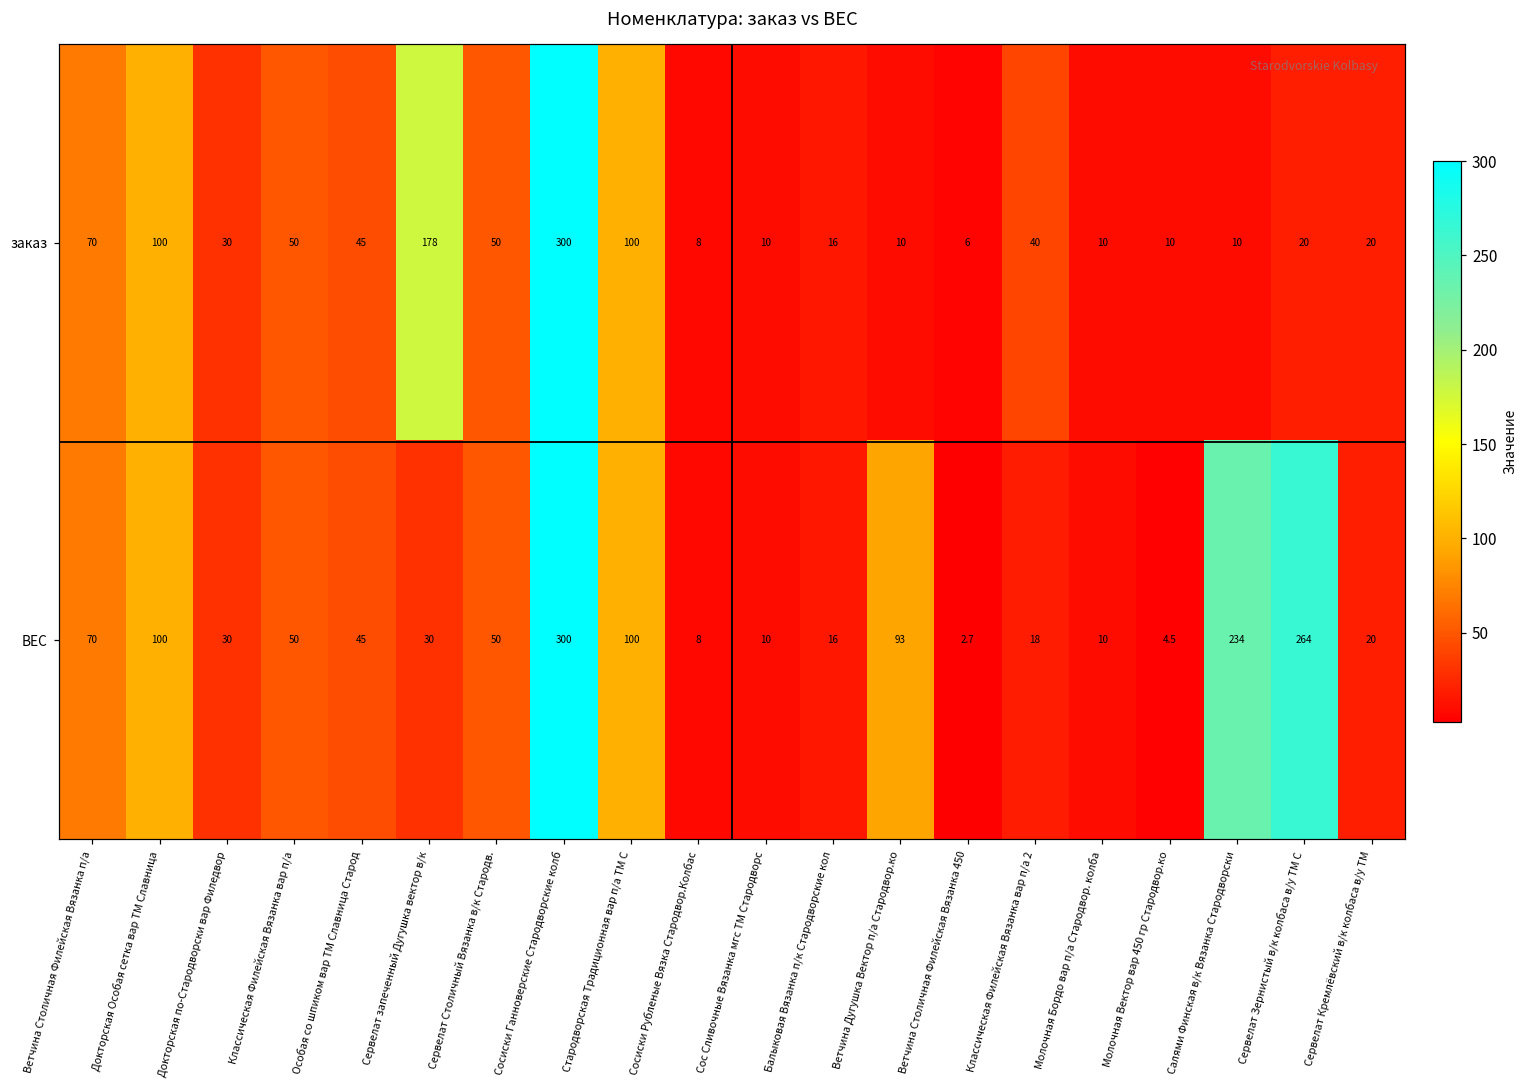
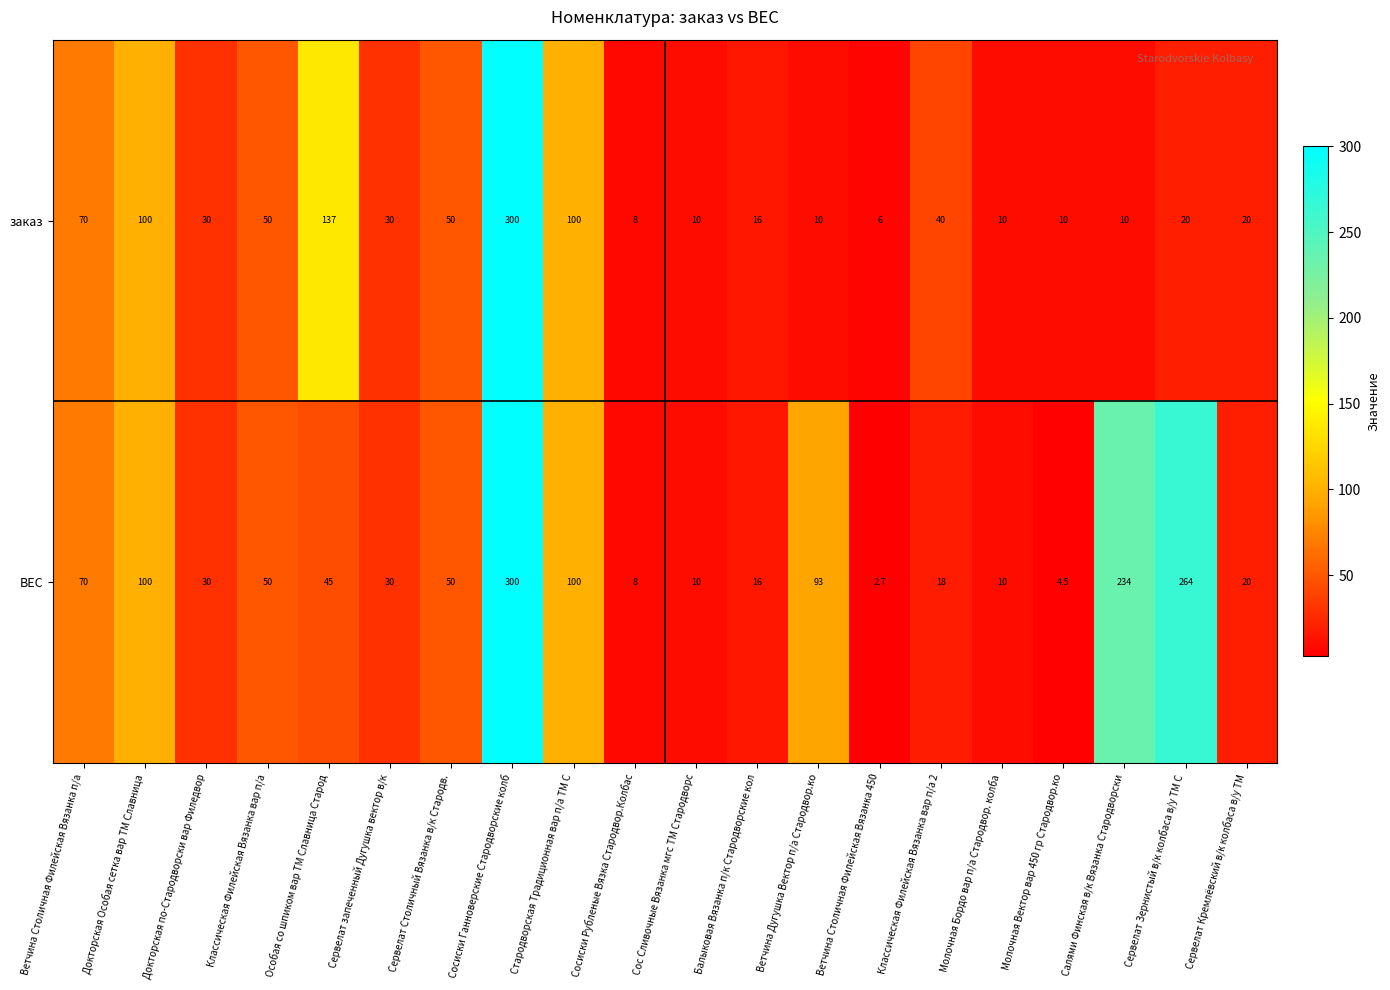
  {
    "заказ": {
      "Ветчина Столичная Филейская Вязанка п/а": 70,
      "Докторская Особая сетка вар ТМ Славница": 100,
      "Докторская по-Стародворски вар Филедвор": 30,
      "Классическая Филейская Вязанка вар п/а": 50,
-     "Особая со шпиком вар ТМ Славница Старод": 45,
-     "Сервелат запеченный Дугушка вектор в/к": 178,
+     "Особая со шпиком вар ТМ Славница Старод": 137,
+     "Сервелат запеченный Дугушка вектор в/к": 30,
      "Сервелат Столичный Вязанка в/к Стародв.": 50,
      "Сосиски Ганноверские Стародворские колб": 300,
      "Стародворская Традиционная вар п/а ТМ С": 100,
      "Сосиски Рубленые Вязка Стародвор.Колбас": 8,
      "Сос Сливочные Вязанка мгс ТМ Стародворс": 10,
      "Балыковая Вязанка п/к Стародворские кол": 16,
      "Ветчина Дугушка Вектор п/а Стародвор.ко": 10,
      "Ветчина Столичная Филейская Вязанка 450": 6,
      "Классическая Филейская Вязанка вар п/а 2": 40,
      "Молочная Бордо вар п/а Стародвор. колба": 10,
      "Молочная Вектор вар 450 гр Стародвор.ко": 10,
      "Салями Финская в/к Вязанка Стародворски": 10,
      "Сервелат Кремлёвский в/к колбаса в/у ТМ": 20
    },
    "ВЕС": {
      "Ветчина Столичная Филейская Вязанка п/а": 70,
      "Докторская Особая сетка вар ТМ Славница": 100,
      "Докторская по-Стародворски вар Филедвор": 30,
      "Классическая Филейская Вязанка вар п/а": 50,
      "Особая со шпиком вар ТМ Славница Старод": 45,
      "Сервелат запеченный Дугушка вектор в/к": 30,
      "Сервелат Столичный Вязанка в/к Стародв.": 50,
      "Сосиски Ганноверские Стародворские колб": 300,
      "Стародворская Традиционная вар п/а ТМ С": 100,
      "Сосиски Рубленые Вязка Стародвор.Колбас": 8,
      "Сос Сливочные Вязанка мгс ТМ Стародворс": 10,
      "Балыковая Вязанка п/к Стародворские кол": 16,
      "Ветчина Дугушка Вектор п/а Стародвор.ко": 93,
      "Ветчина Столичная Филейская Вязанка 450": 2.7,
      "Классическая Филейская Вязанка вар п/а 2": 18,
      "Молочная Бордо вар п/а Стародвор. колба": 10,
      "Молочная Вектор вар 450 гр Стародвор.ко": 4.5,
      "Салями Финская в/к Вязанка Стародворски": 234,
      "Сервелат Зернистый в/к колбаса в/у ТМ С": 264,
      "Сервелат Кремлёвский в/к колбаса в/у ТМ": 20
    }
  }
